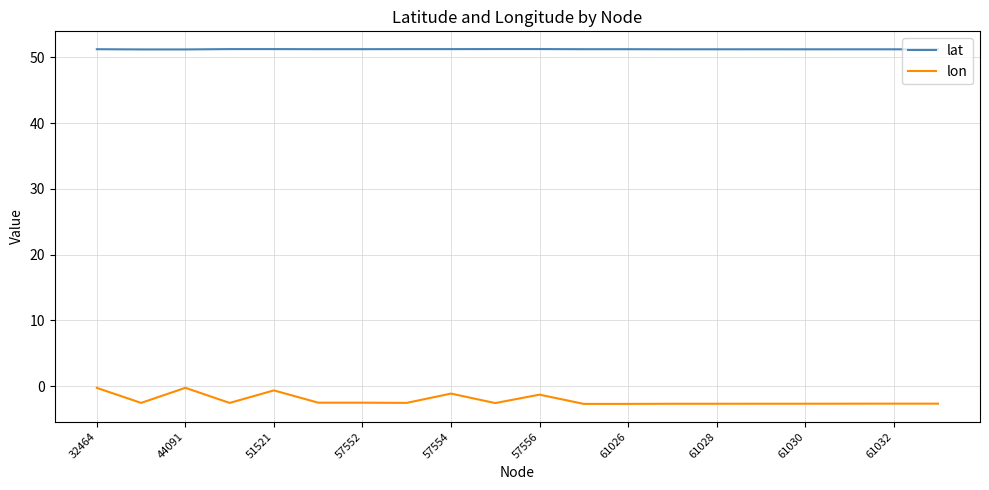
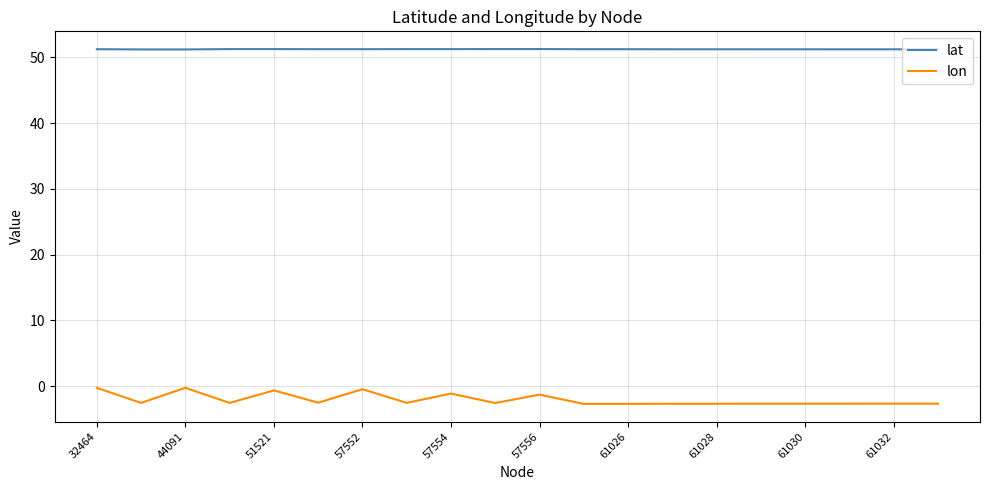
  {
    "lat": {
      "32464": 51,
      "44091": 51,
      "51521": 51,
      "57552": 51,
      "57554": 51,
      "57556": 51,
      "61026": 51,
      "61028": 51,
      "61030": 51,
      "61032": 51
    },
    "lon": {
      "32464": 0,
      "44091": 0,
      "51521": -1,
-     "57552": -3,
+     "57552": 0,
      "57554": -1,
      "57556": -1,
      "61026": -3,
      "61028": -3,
      "61030": -3,
      "61032": -3
    }
  }
